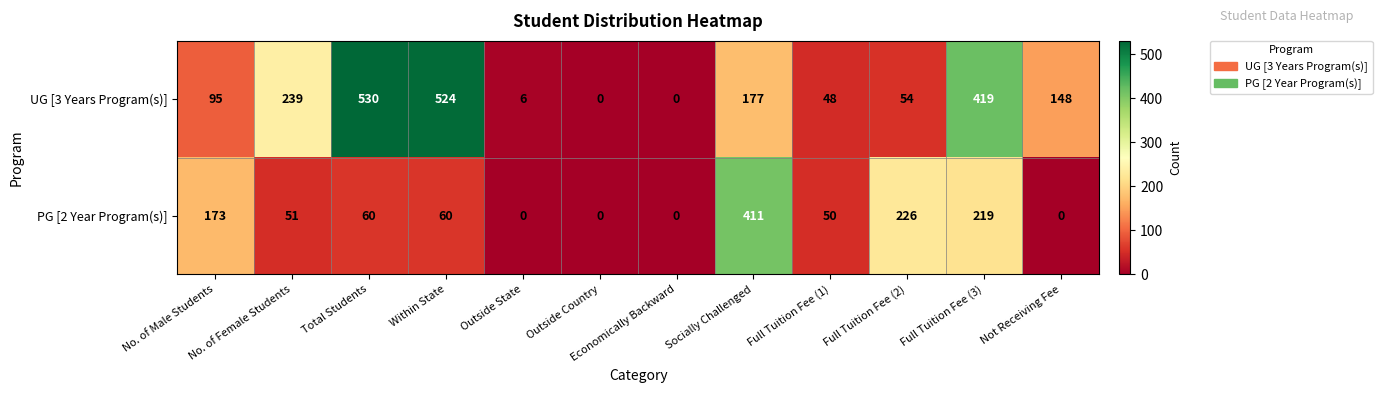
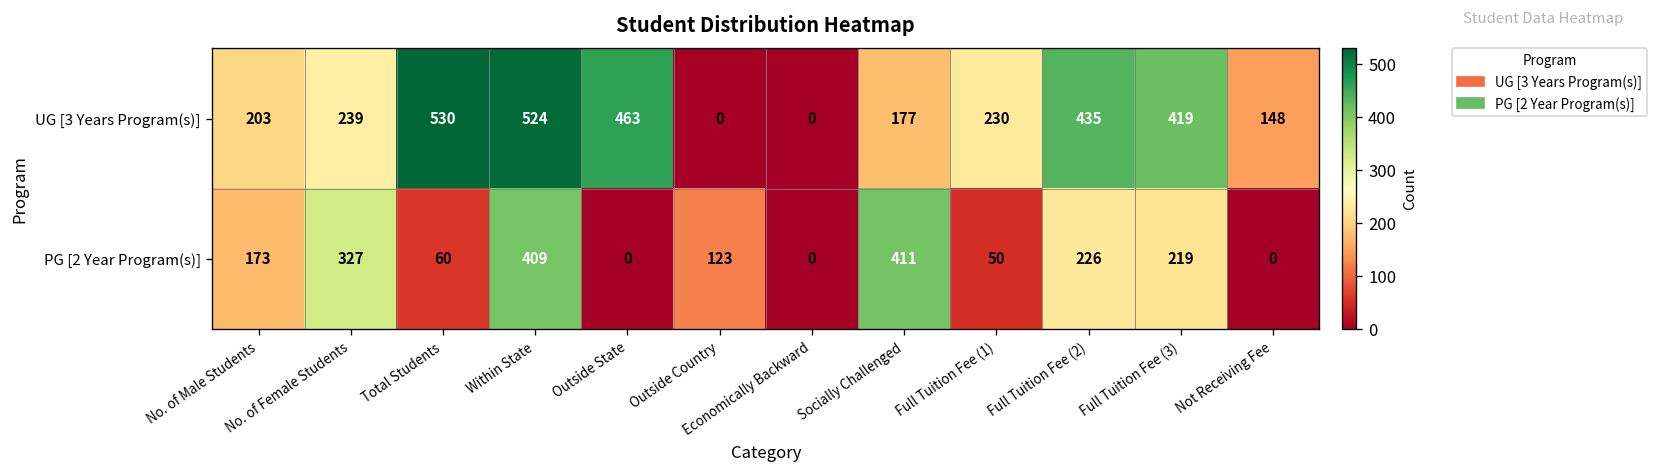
  {
    "UG [3 Years Program(s)]": {
-     "No. of Male Students": 95,
+     "No. of Male Students": 203,
      "No. of Female Students": 239,
      "Total Students": 530,
      "Within State": 524,
-     "Outside State": 6,
+     "Outside State": 463,
      "Outside Country": 0,
      "Economically Backward": 0,
      "Socially Challenged": 177,
-     "Full Tuition Fee (1)": 48,
-     "Full Tuition Fee (2)": 54,
+     "Full Tuition Fee (1)": 230,
+     "Full Tuition Fee (2)": 435,
      "Full Tuition Fee (3)": 419,
      "Not Receiving Fee": 148
    },
    "PG [2 Year Program(s)]": {
      "No. of Male Students": 173,
-     "No. of Female Students": 51,
+     "No. of Female Students": 327,
      "Total Students": 60,
-     "Within State": 60,
+     "Within State": 409,
      "Outside State": 0,
-     "Outside Country": 0,
+     "Outside Country": 123,
      "Economically Backward": 0,
      "Socially Challenged": 411,
      "Full Tuition Fee (1)": 50,
      "Full Tuition Fee (2)": 226,
      "Full Tuition Fee (3)": 219,
      "Not Receiving Fee": 0
    }
  }
